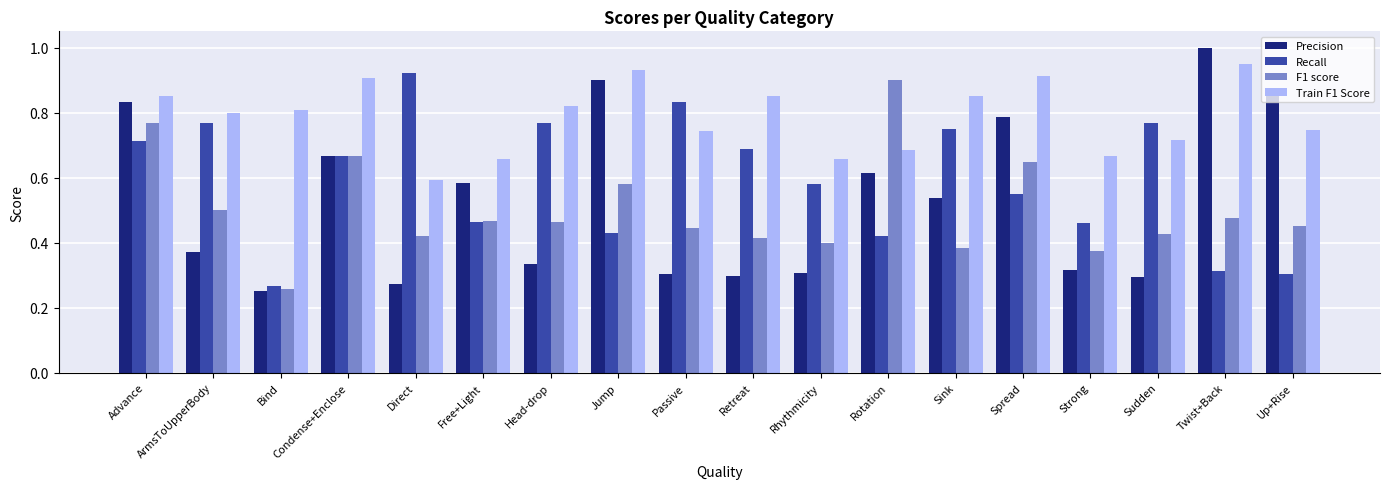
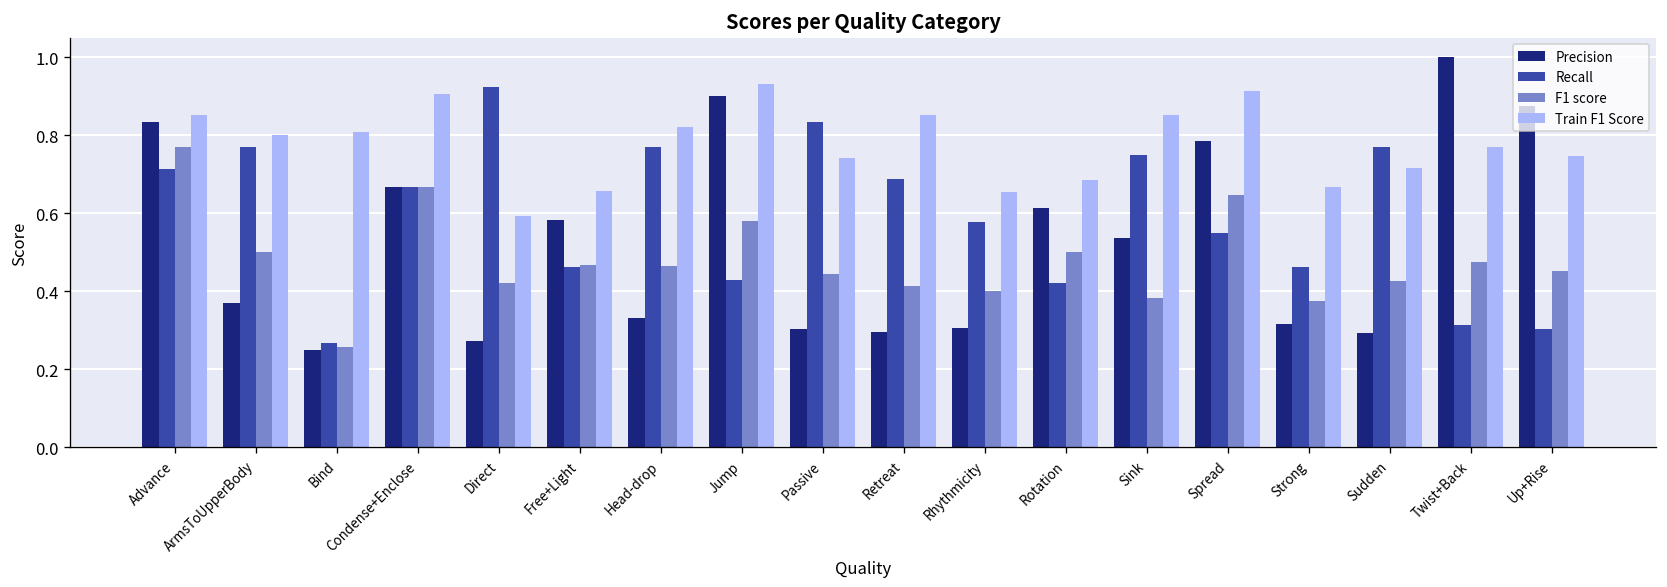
  {
    "Precision": {
      "Advance": 0.83,
      "ArmsToUpperBody": 0.37,
      "Bind": 0.25,
      "Condense+Enclose": 0.67,
      "Direct": 0.27,
      "Free+Light": 0.58,
      "Head-drop": 0.33,
      "Jump": 0.90,
      "Passive": 0.30,
      "Retreat": 0.30,
      "Rhythmicity": 0.31,
      "Rotation": 0.62,
      "Sink": 0.54,
      "Spread": 0.79,
      "Strong": 0.32,
      "Sudden": 0.29,
      "Twist+Back": 1.00
    },
    "Recall": {
      "Advance": 0.71,
      "ArmsToUpperBody": 0.77,
      "Bind": 0.27,
      "Condense+Enclose": 0.67,
      "Direct": 0.92,
      "Free+Light": 0.46,
      "Head-drop": 0.77,
      "Jump": 0.43,
      "Passive": 0.83,
      "Retreat": 0.69,
      "Rhythmicity": 0.58,
      "Rotation": 0.42,
      "Sink": 0.75,
      "Spread": 0.55,
      "Strong": 0.46,
      "Sudden": 0.77,
      "Twist+Back": 0.31,
      "Up+Rise": 0.30
    },
    "F1 score": {
      "Advance": 0.77,
      "ArmsToUpperBody": 0.5,
      "Bind": 0.26,
      "Condense+Enclose": 0.67,
      "Direct": 0.42,
      "Free+Light": 0.47,
      "Head-drop": 0.47,
      "Jump": 0.58,
      "Passive": 0.44,
      "Retreat": 0.42,
      "Rhythmicity": 0.4,
-     "Rotation": 0.9,
+     "Rotation": 0.5,
      "Sink": 0.38,
      "Spread": 0.65,
      "Strong": 0.38,
      "Sudden": 0.43,
      "Twist+Back": 0.48,
      "Up+Rise": 0.45
    },
    "Train F1 Score": {
      "Advance": 0.85,
      "ArmsToUpperBody": 0.80,
      "Bind": 0.81,
      "Condense+Enclose": 0.91,
      "Direct": 0.59,
      "Free+Light": 0.66,
      "Head-drop": 0.82,
      "Jump": 0.93,
      "Passive": 0.74,
      "Retreat": 0.85,
      "Rhythmicity": 0.66,
      "Rotation": 0.69,
      "Sink": 0.85,
      "Spread": 0.91,
      "Strong": 0.67,
      "Sudden": 0.72,
-     "Twist+Back": 0.95,
+     "Twist+Back": 0.77,
      "Up+Rise": 0.75
    }
  }
